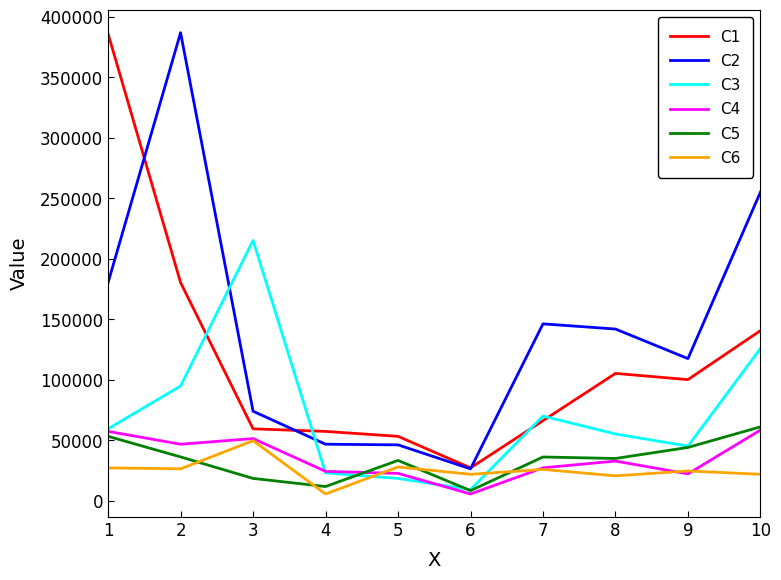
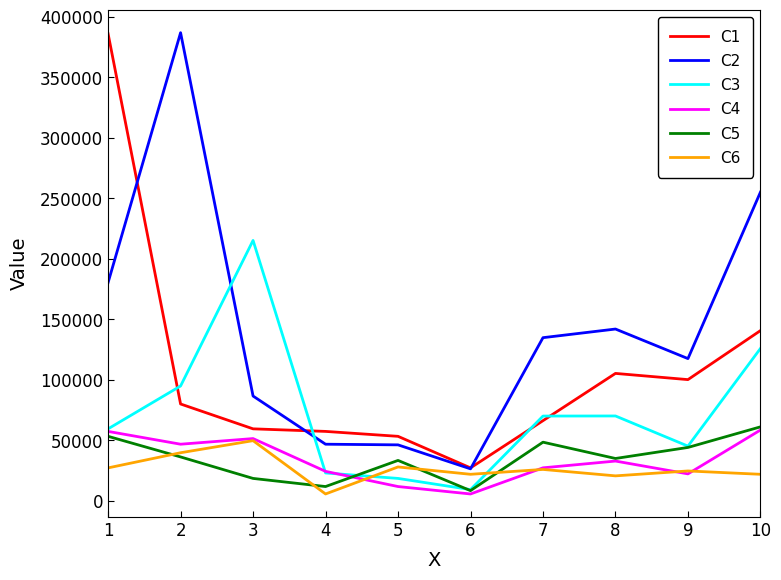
  {
    "C1": {
      "1": 386000,
-     "2": 180000,
+     "2": 80000,
      "3": 60000,
      "4": 57000,
      "5": 53000,
      "7": 66000,
      "8": 105000,
      "9": 100000,
      "10": 141000
    },
    "C2": {
      "1": 180000,
      "2": 387000,
-     "3": 74000,
+     "3": 87000,
      "4": 47000,
      "5": 46000,
-     "7": 146000,
+     "7": 135000,
      "8": 142000,
      "9": 118000,
      "10": 255000
    },
    "C3": {
      "1": 60000,
      "2": 95000,
      "3": 215000,
      "5": 19000,
      "7": 70000,
-     "8": 55000,
+     "8": 70000,
      "10": 126000
    },
    "C4": {
      "1": 57000,
      "2": 47000,
-     "5": 23000,
+     "5": 12000,
      "6": 6000,
      "9": 22000,
      "10": 59000
    },
    "C5": {
      "1": 53000,
      "2": 36000,
      "3": 19000,
      "4": 12000,
      "5": 33000,
-     "7": 36000,
+     "7": 49000,
      "10": 61000
    },
    "C6": {
      "1": 27000,
-     "2": 27000,
+     "2": 40000,
      "4": 6000,
      "5": 28000,
      "6": 22000,
      "8": 21000,
      "9": 25000,
      "10": 22000
    }
  }
